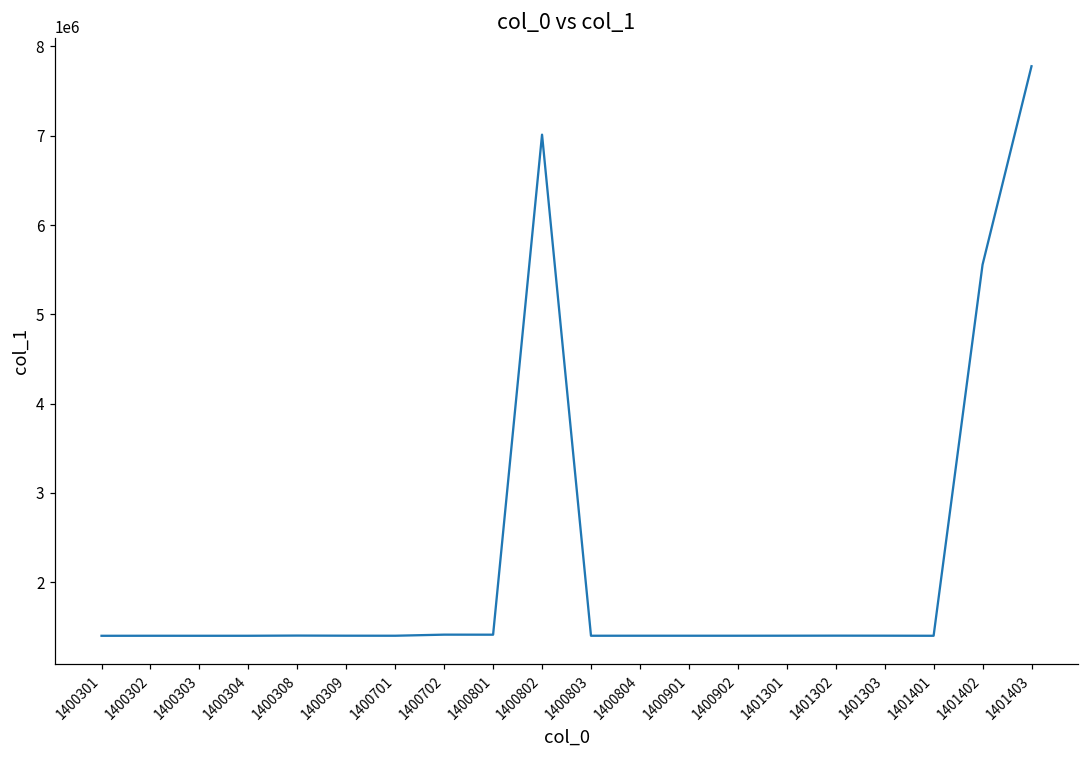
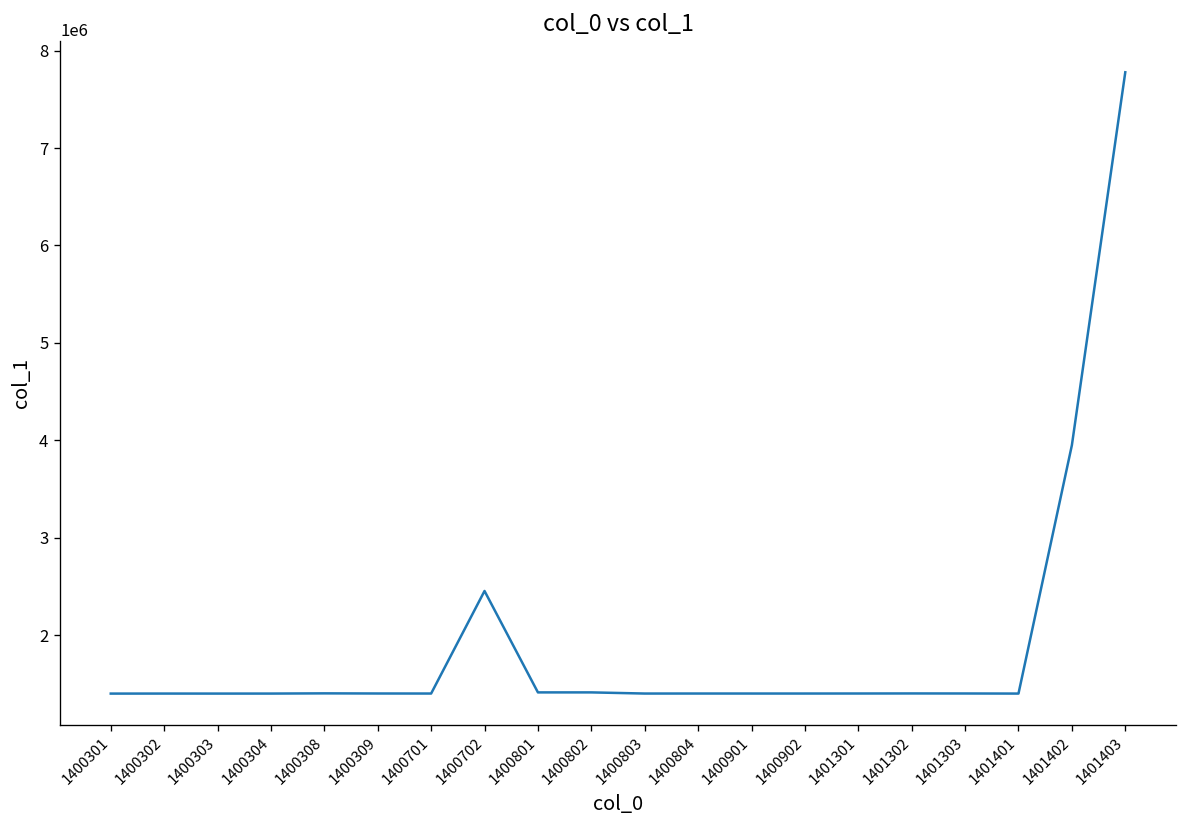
  {
    "1400301": 1400000,
    "1400302": 1400000,
    "1400303": 1400000,
    "1400304": 1400000,
    "1400308": 1400000,
    "1400309": 1400000,
    "1400701": 1400000,
-   "1400702": 1400000,
+   "1400702": 2500000,
    "1400801": 1400000,
-   "1400802": 7000000,
+   "1400802": 1400000,
    "1400803": 1400000,
    "1400804": 1400000,
    "1400901": 1400000,
    "1400902": 1400000,
    "1401301": 1400000,
    "1401302": 1400000,
    "1401303": 1400000,
    "1401401": 1400000,
-   "1401402": 5600000,
+   "1401402": 3900000,
    "1401403": 7800000
  }
